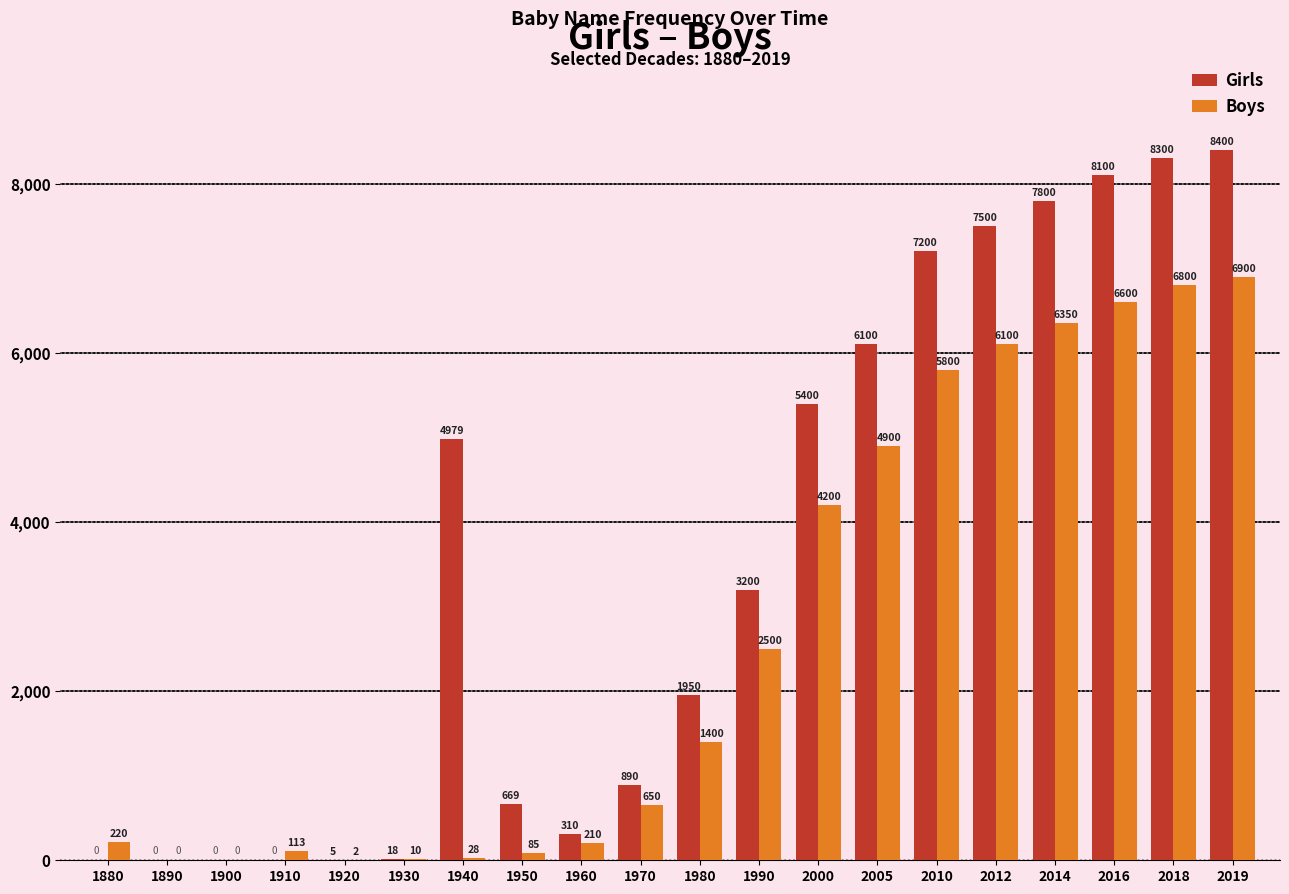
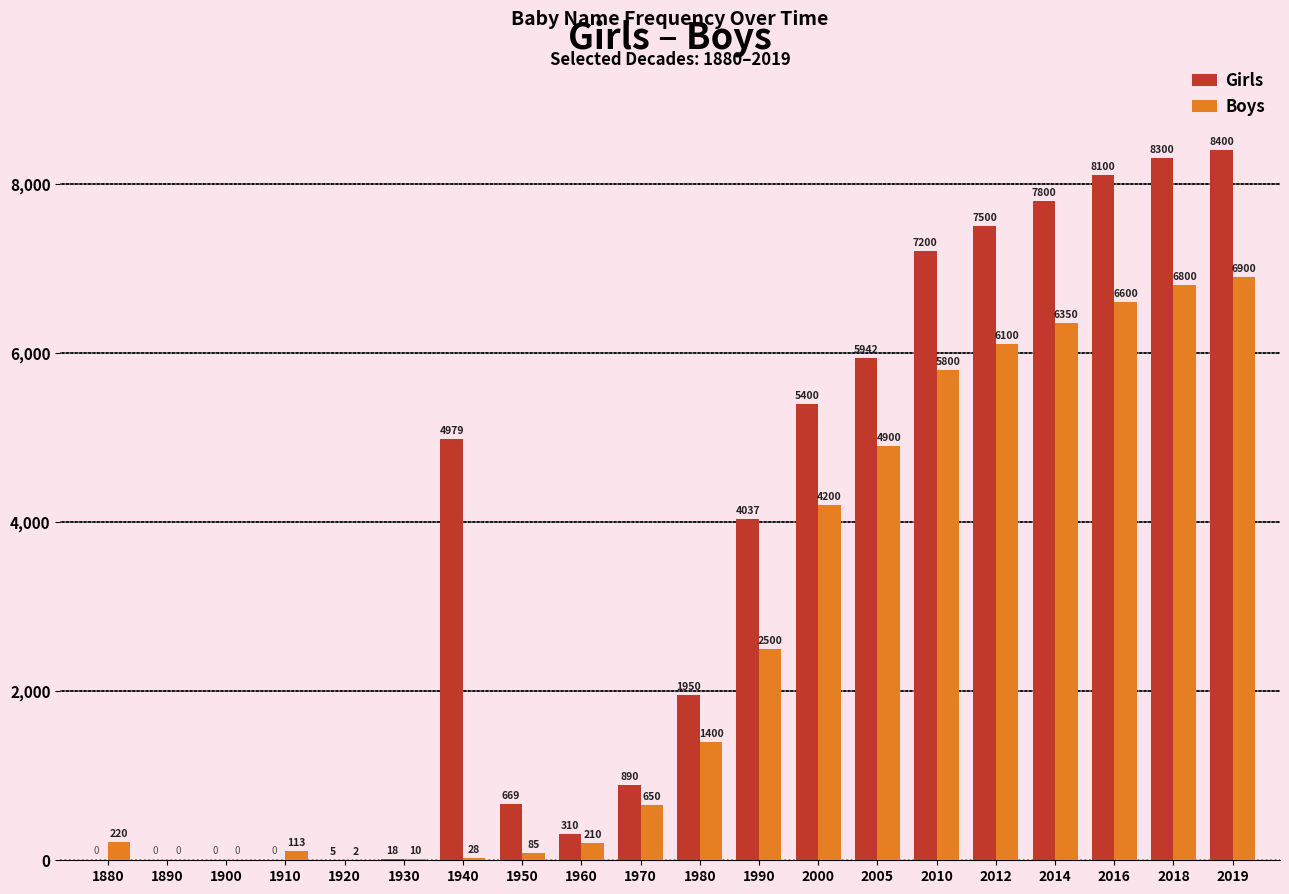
  {
    "Girls": {
      "1880": 0,
      "1890": 0,
      "1900": 0,
      "1910": 0,
      "1920": 5,
      "1930": 18,
      "1940": 4979,
      "1950": 669,
      "1960": 310,
      "1970": 890,
      "1980": 1950,
-     "1990": 3200,
+     "1990": 4037,
      "2000": 5400,
-     "2005": 6100,
+     "2005": 5942,
      "2010": 7200,
      "2012": 7500,
      "2014": 7800,
      "2016": 8100,
      "2018": 8300,
      "2019": 8400
    },
    "Boys": {
      "1880": 220,
      "1890": 0,
      "1900": 0,
      "1910": 113,
      "1920": 2,
      "1930": 10,
      "1940": 28,
      "1950": 85,
      "1960": 210,
      "1970": 650,
      "1980": 1400,
      "1990": 2500,
      "2000": 4200,
      "2005": 4900,
      "2010": 5800,
      "2012": 6100,
      "2014": 6350,
      "2016": 6600,
      "2018": 6800,
      "2019": 6900
    }
  }
